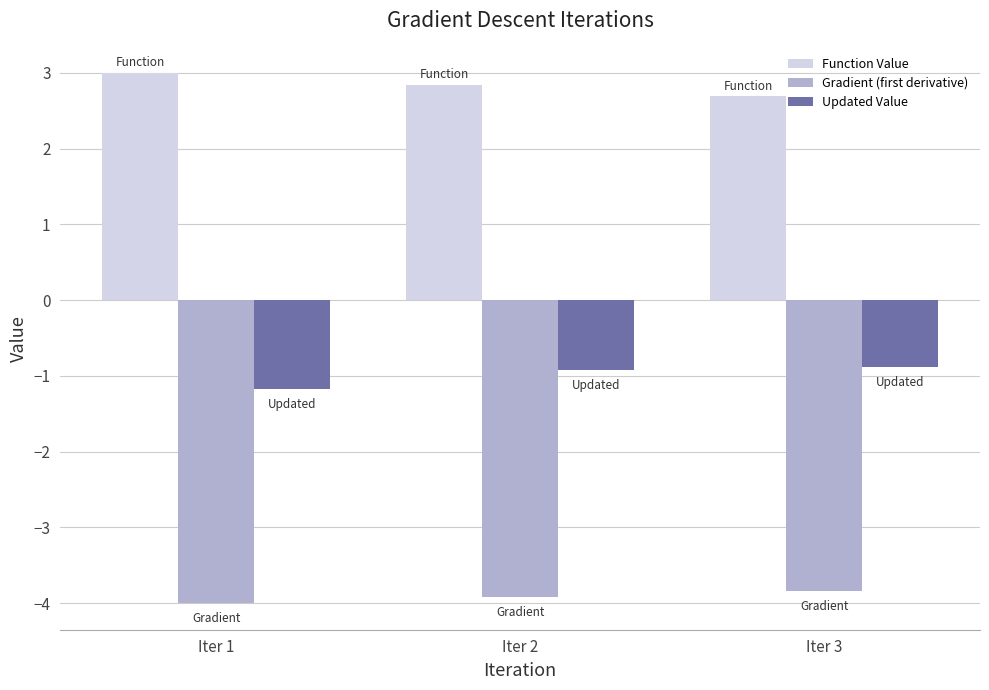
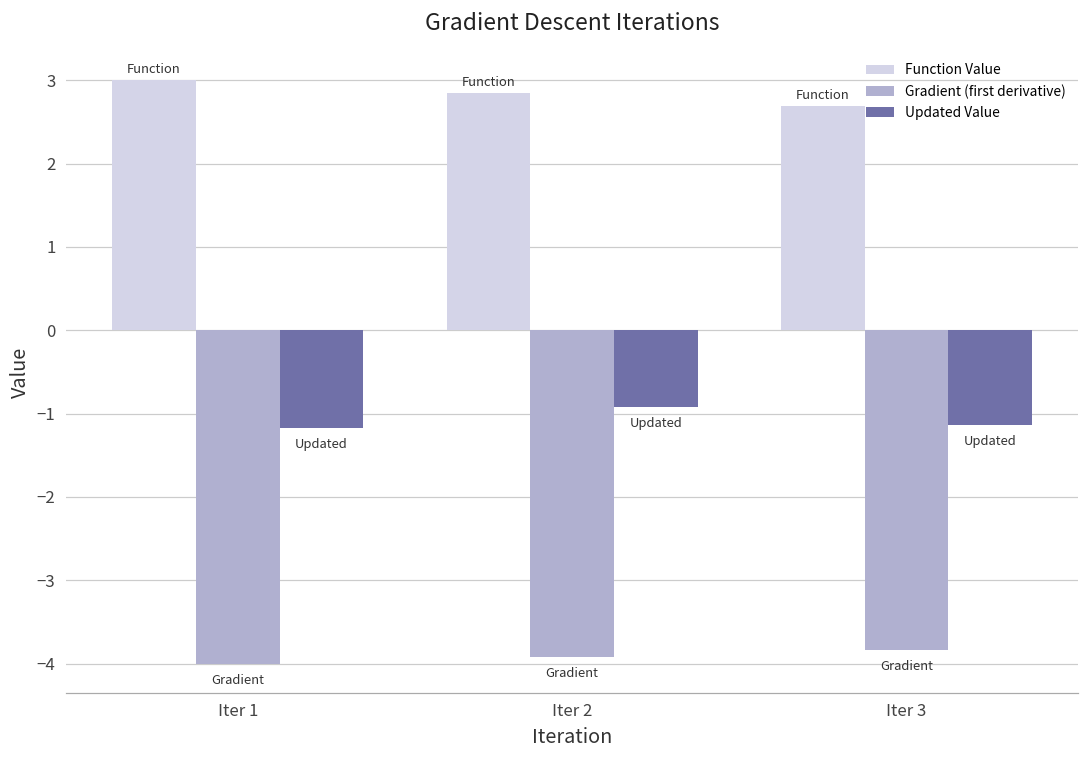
  {
    "Updated Value": {
      "Iter 1": -1.2,
      "Iter 2": -0.9,
-     "Iter 3": -0.9
+     "Iter 3": -1.1
    }
  }
